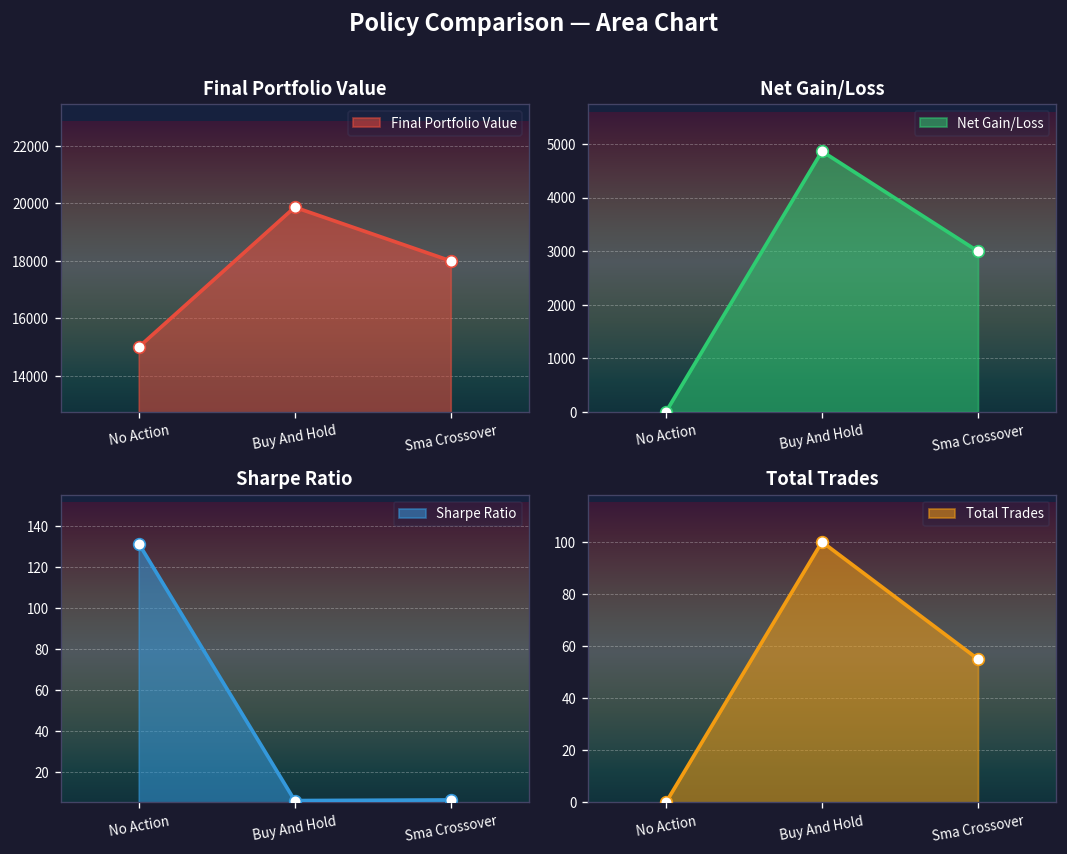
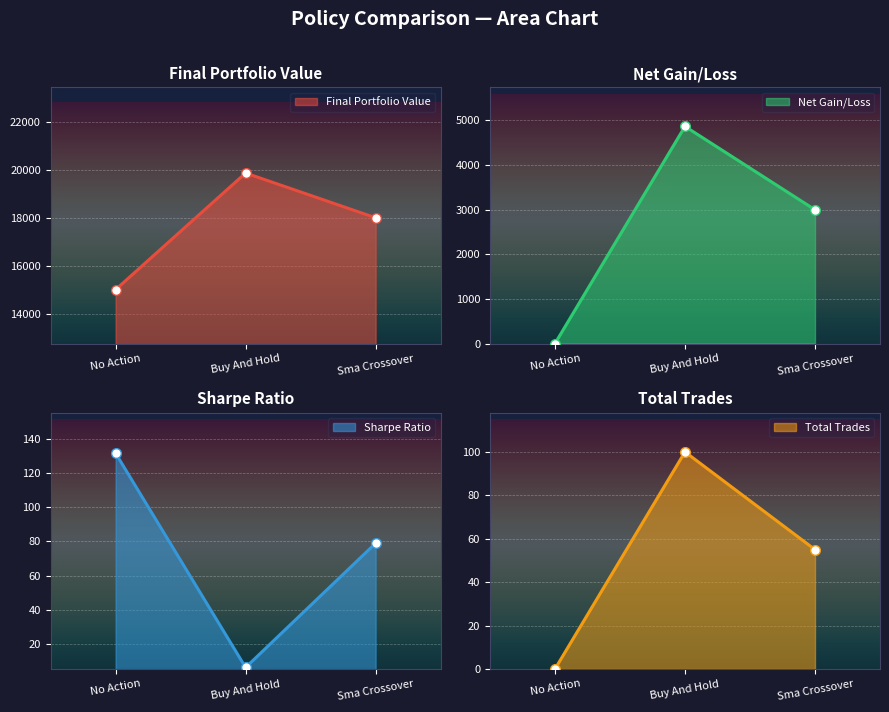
  {
    "Final Portfolio Value": {
      "No Action": 15000,
      "Buy And Hold": 19900,
      "Sma Crossover": 18000
    },
    "Net Gain/Loss": {
      "No Action": 0,
      "Buy And Hold": 4900,
      "Sma Crossover": 3000
    },
    "Sharpe Ratio": {
      "No Action": 132,
      "Buy And Hold": 6,
-     "Sma Crossover": 6
+     "Sma Crossover": 79
    },
    "Total Trades": {
      "No Action": 0,
      "Buy And Hold": 100,
      "Sma Crossover": 55
    }
  }
